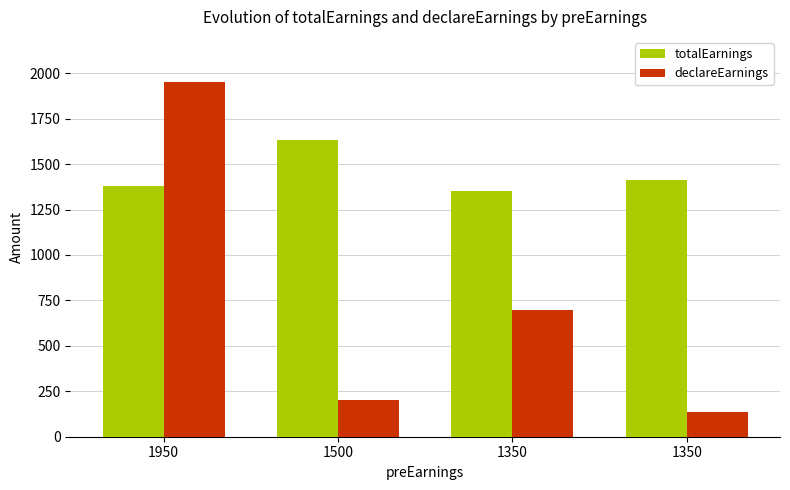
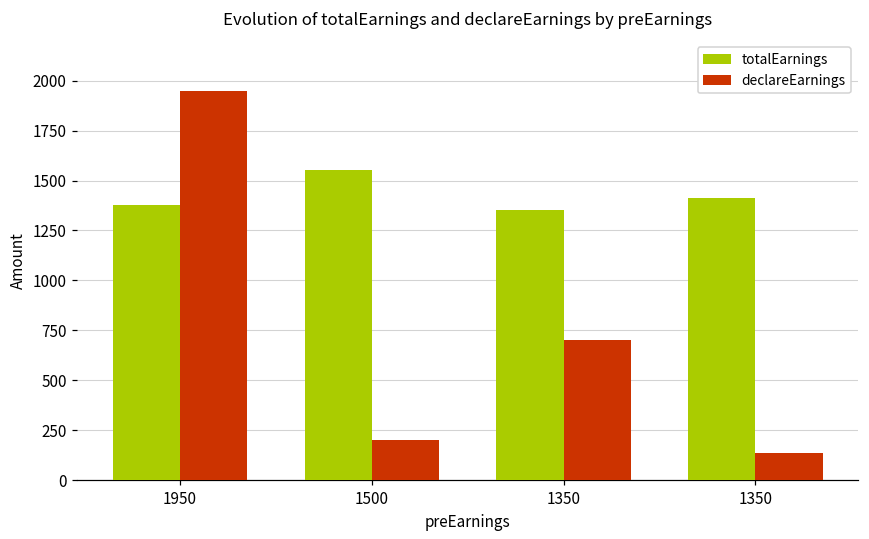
  {
    "totalEarnings": {
      "1950": 1380,
-     "1500": 1630
+     "1500": 1550
    },
    "declareEarnings": {
      "1950": 1950,
      "1500": 200
    }
  }
